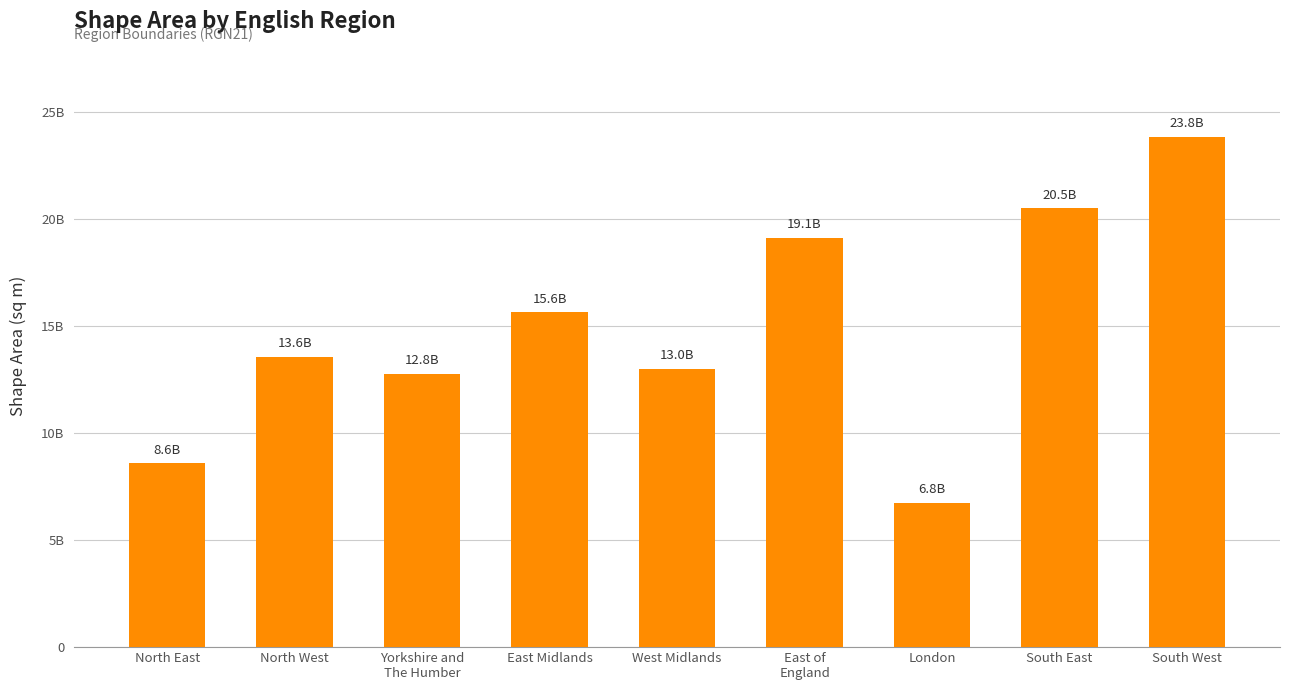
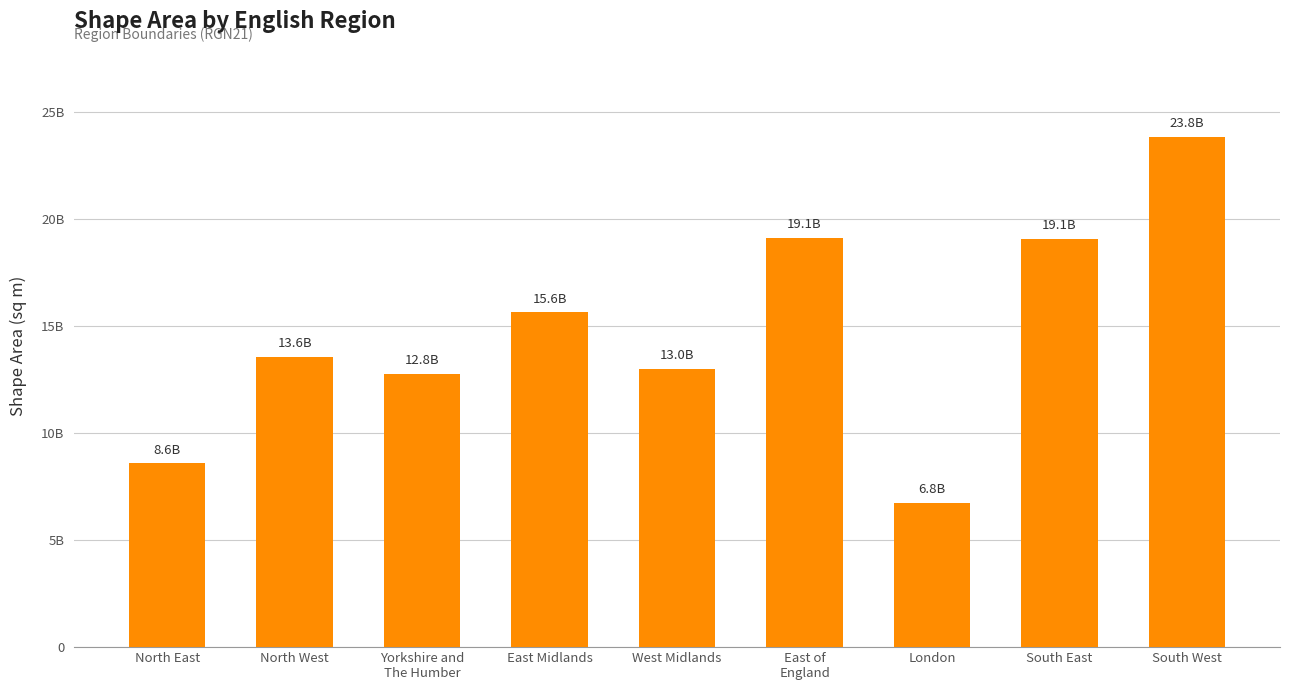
  {
    "North East": "8.6B",
    "North West": "13.6B",
    "Yorkshire and The Humber": "12.8B",
    "East Midlands": "15.6B",
    "West Midlands": "13.0B",
    "East of England": "19.1B",
    "London": "6.8B",
-   "South East": "20.5B",
+   "South East": "19.1B",
    "South West": "23.8B"
  }
